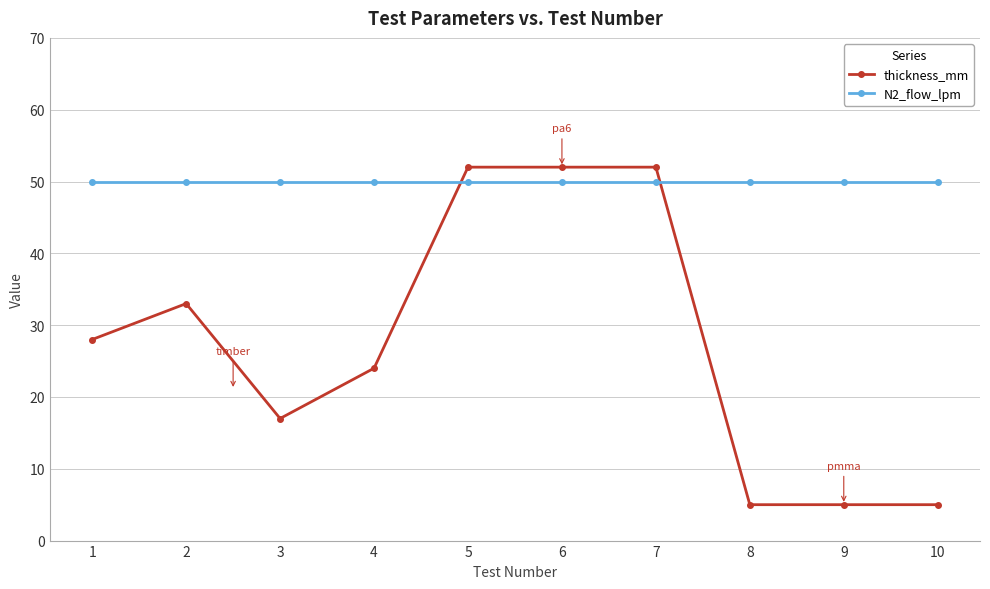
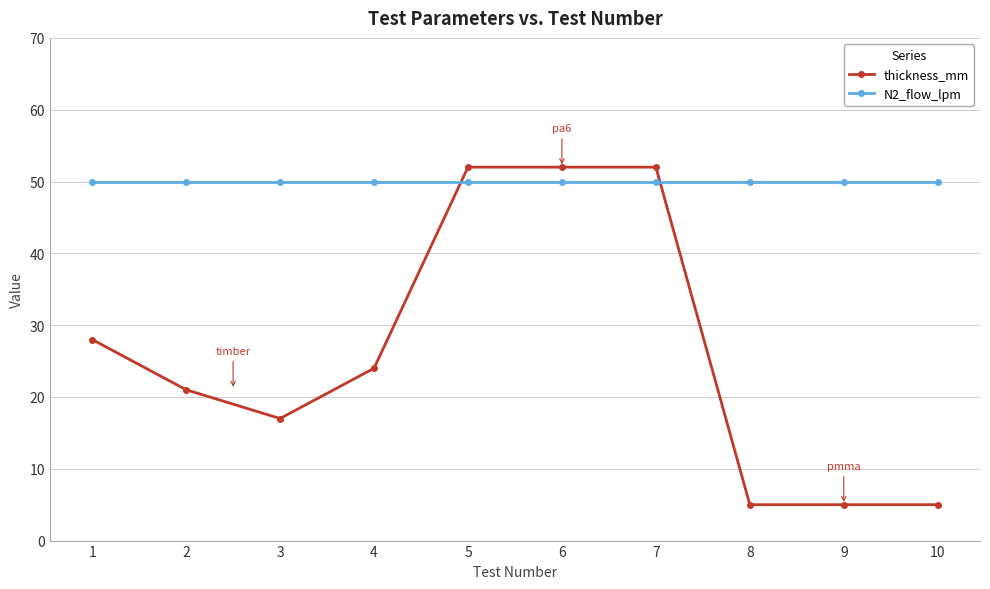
  {
    "thickness_mm": {
      "1": 28,
-     "2": 33,
+     "2": 21,
      "3": 17,
      "4": 24,
      "5": 52,
      "6": 52,
      "7": 52,
      "8": 5,
      "9": 5,
      "10": 5
    },
    "N2_flow_lpm": {
      "1": 50,
      "2": 50,
      "3": 50,
      "4": 50,
      "5": 50,
      "6": 50,
      "7": 50,
      "8": 50,
      "9": 50,
      "10": 50
    }
  }
